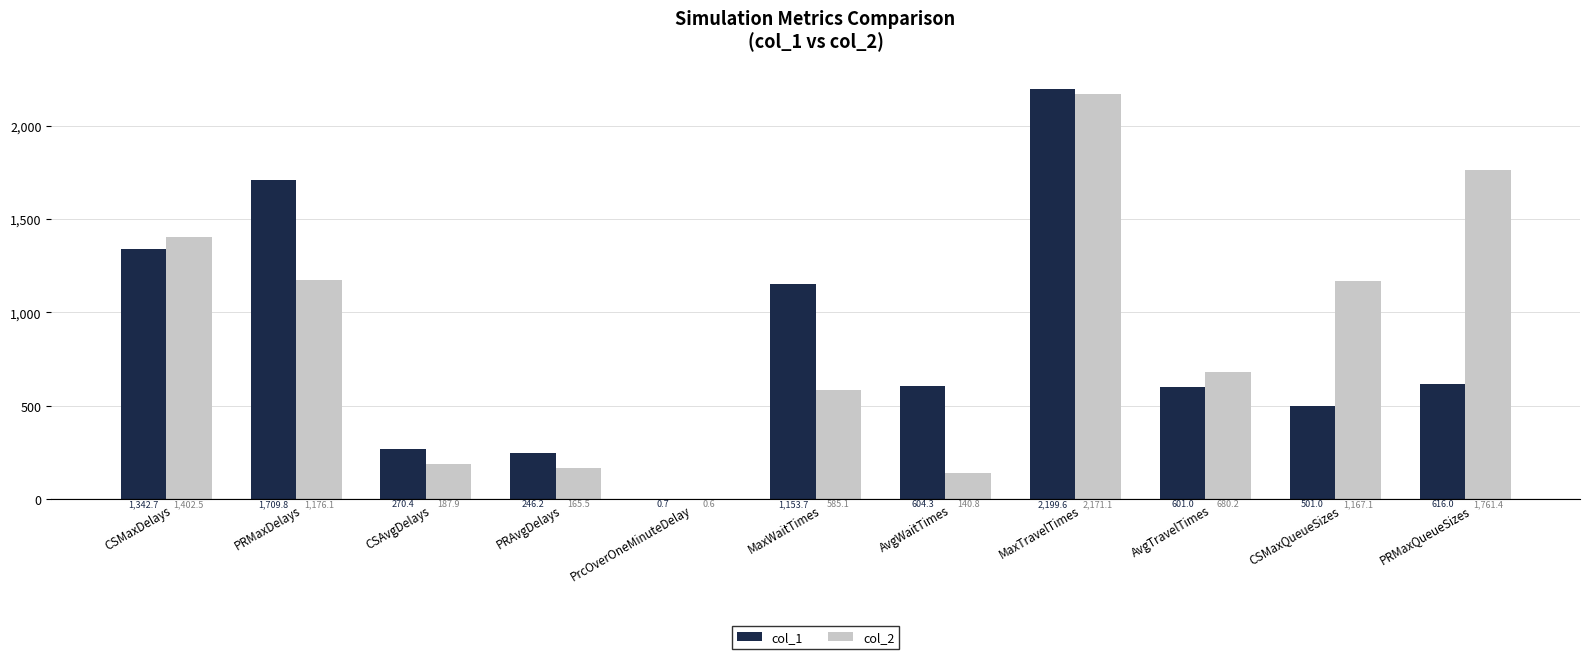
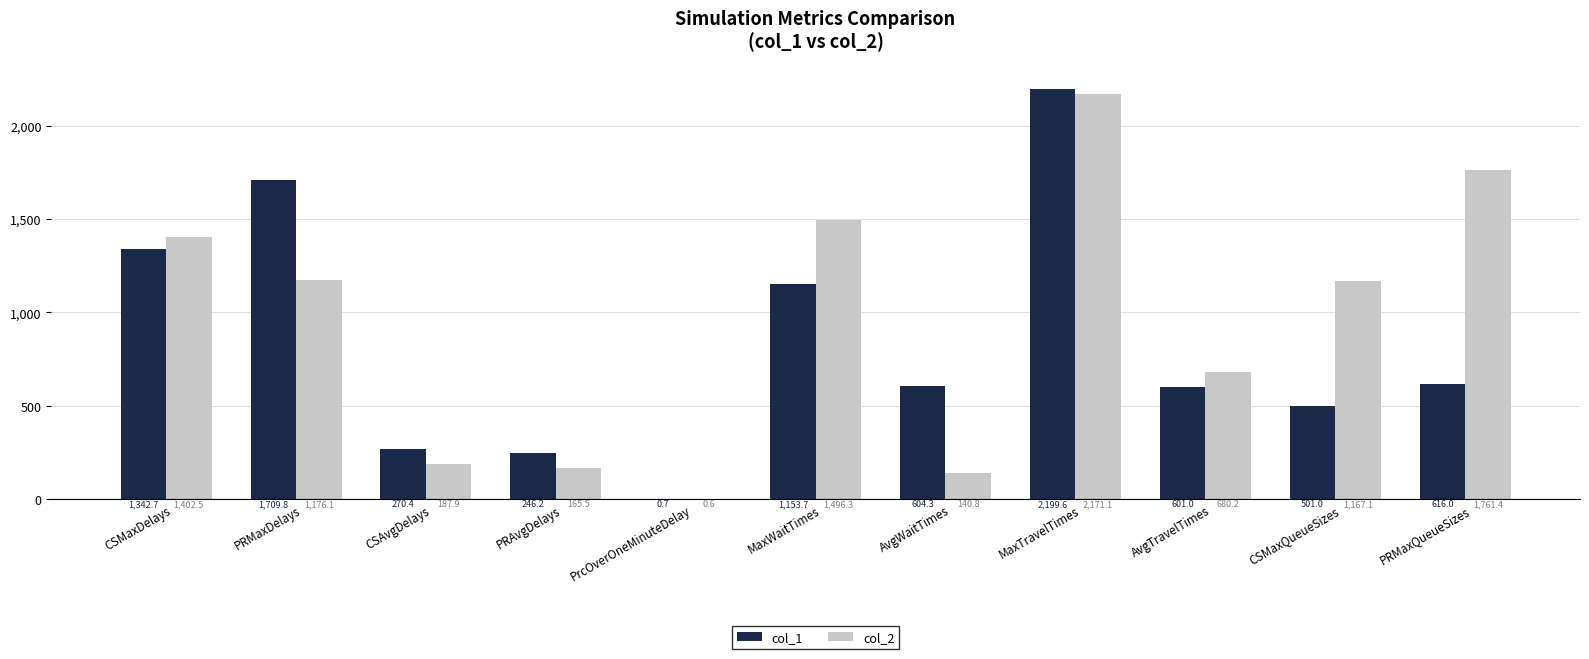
  {
    "col_1": {
      "PrcOverOneMinuteDelay": "0.7"
    },
    "col_2": {
      "PrcOverOneMinuteDelay": "0.6",
-     "MaxWaitTimes": "585.1"
+     "MaxWaitTimes": "1,496.3"
    }
  }
